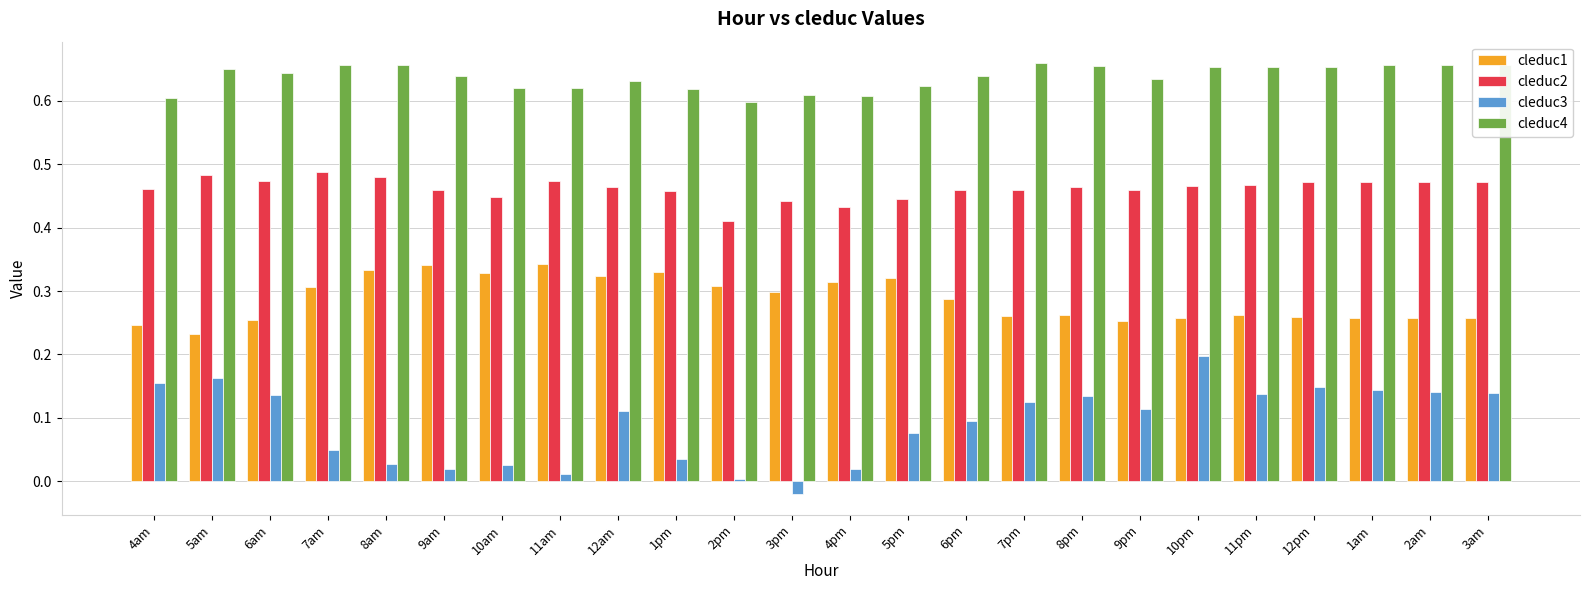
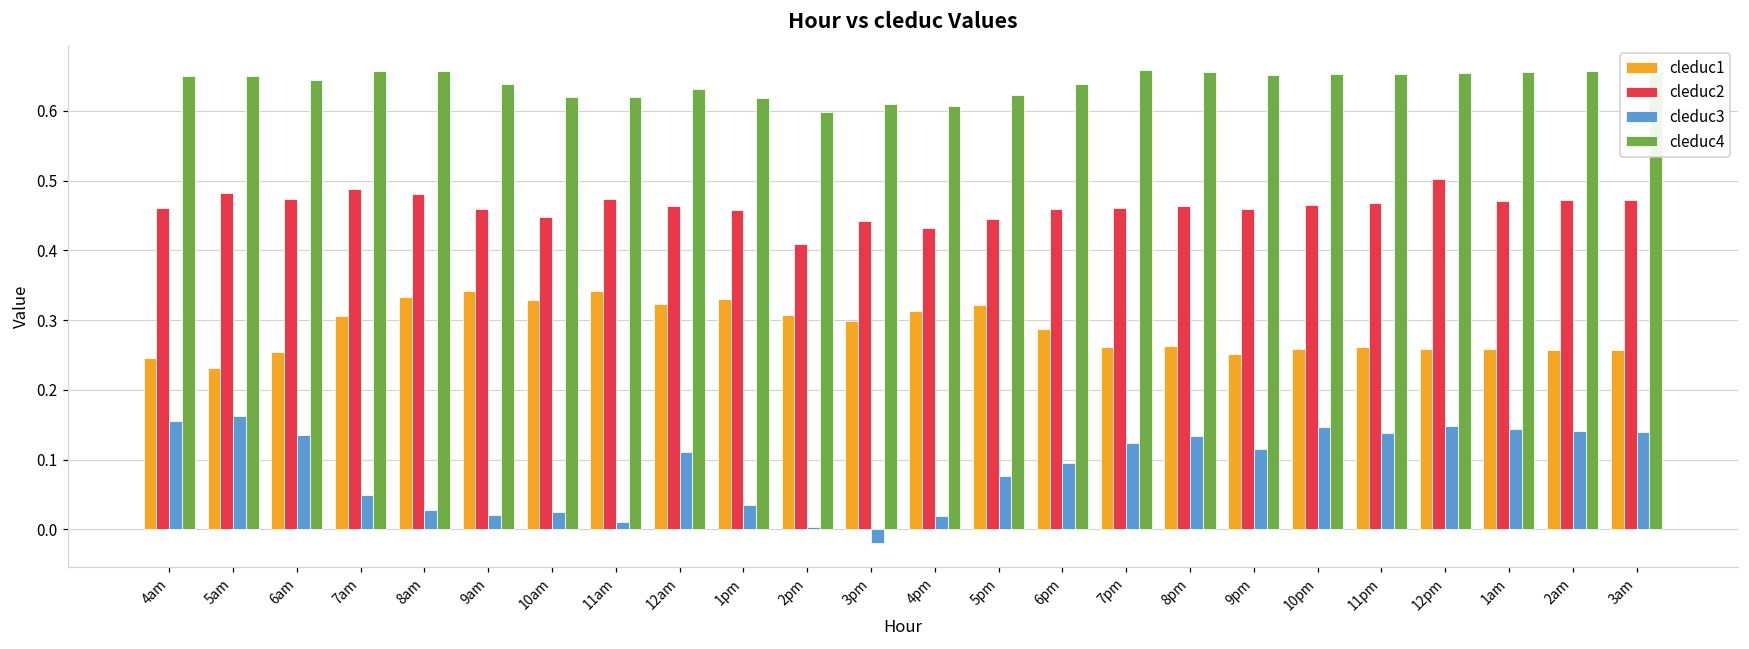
  {
    "cleduc1": {
      "4am": 0.25,
      "5am": 0.23,
      "6am": 0.25,
      "7am": 0.31,
      "8am": 0.33,
      "9am": 0.34,
      "10am": 0.33,
      "11am": 0.34,
      "12am": 0.32,
      "1pm": 0.33,
      "2pm": 0.31,
      "3pm": 0.30,
      "4pm": 0.31,
      "5pm": 0.32,
      "6pm": 0.29,
      "7pm": 0.26,
      "8pm": 0.26,
      "9pm": 0.25,
      "10pm": 0.26,
      "11pm": 0.26,
      "12pm": 0.26,
      "1am": 0.26,
      "2am": 0.26,
      "3am": 0.26
    },
    "cleduc2": {
      "4am": 0.46,
      "5am": 0.48,
      "6am": 0.47,
      "7am": 0.49,
      "8am": 0.48,
      "9am": 0.46,
      "10am": 0.45,
      "11am": 0.47,
      "12am": 0.46,
      "1pm": 0.46,
      "2pm": 0.41,
      "3pm": 0.44,
      "4pm": 0.43,
      "5pm": 0.44,
      "6pm": 0.46,
      "7pm": 0.46,
      "8pm": 0.46,
      "9pm": 0.46,
      "10pm": 0.47,
      "11pm": 0.47,
-     "12pm": 0.47,
+     "12pm": 0.50,
      "1am": 0.47,
      "2am": 0.47,
      "3am": 0.47
    },
    "cleduc3": {
      "4am": 0.16,
      "5am": 0.16,
      "6am": 0.14,
      "7am": 0.05,
      "8am": 0.03,
      "9am": 0.02,
      "10am": 0.03,
      "11am": 0.01,
      "12am": 0.11,
      "1pm": 0.04,
      "2pm": 0.00,
      "3pm": -0.02,
      "4pm": 0.02,
      "5pm": 0.08,
      "6pm": 0.10,
      "7pm": 0.12,
      "8pm": 0.13,
      "9pm": 0.11,
-     "10pm": 0.20,
+     "10pm": 0.15,
      "11pm": 0.14,
      "12pm": 0.15,
      "1am": 0.14,
      "2am": 0.14,
      "3am": 0.14
    },
    "cleduc4": {
-     "4am": 0.60,
+     "4am": 0.65,
      "5am": 0.65,
      "6am": 0.64,
      "7am": 0.66,
      "8am": 0.66,
      "9am": 0.64,
      "10am": 0.62,
      "11am": 0.62,
      "12am": 0.63,
      "1pm": 0.62,
      "2pm": 0.60,
      "3pm": 0.61,
      "4pm": 0.61,
      "5pm": 0.62,
      "6pm": 0.64,
      "7pm": 0.66,
      "8pm": 0.66,
-     "9pm": 0.63,
+     "9pm": 0.65,
      "10pm": 0.65,
      "11pm": 0.65,
      "12pm": 0.65,
      "1am": 0.66,
      "2am": 0.66
    }
  }
